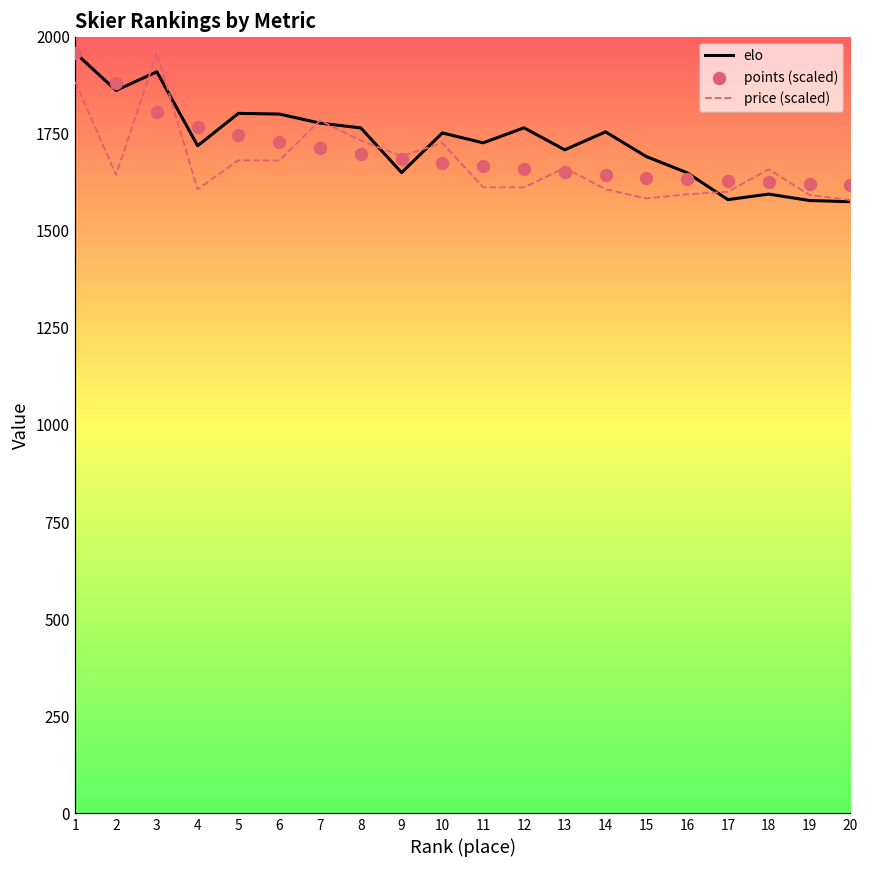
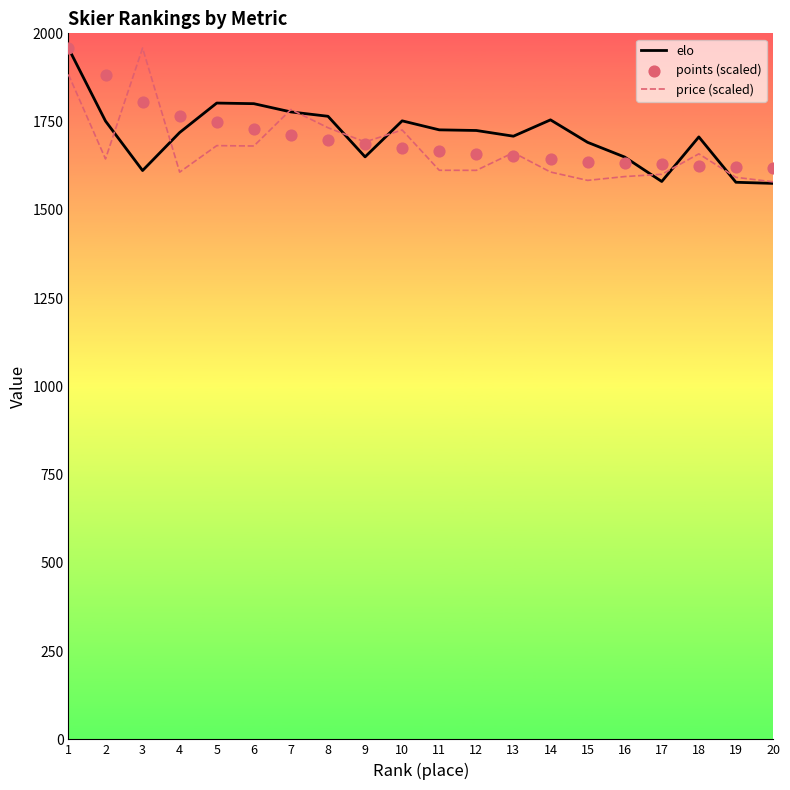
  {
    "elo": {
-     "2": 1860,
-     "3": 1910,
+     "2": 1750,
+     "3": 1610,
      "4": 1720,
      "5": 1800,
      "6": 1800,
      "8": 1770,
      "9": 1650,
      "10": 1750,
      "11": 1730,
-     "12": 1770,
+     "12": 1720,
      "13": 1710,
      "14": 1750,
      "15": 1690,
      "16": 1650,
      "17": 1580,
-     "18": 1590,
+     "18": 1710,
      "19": 1580
    }
  }
